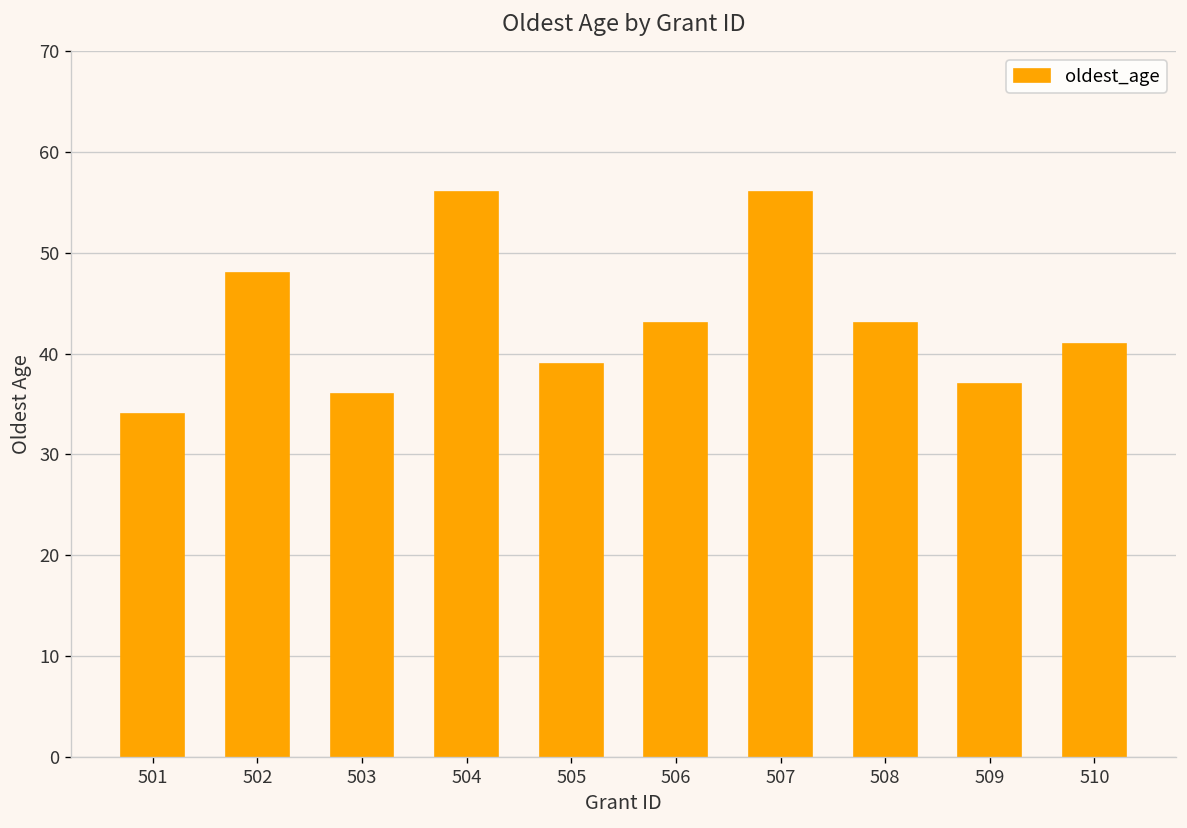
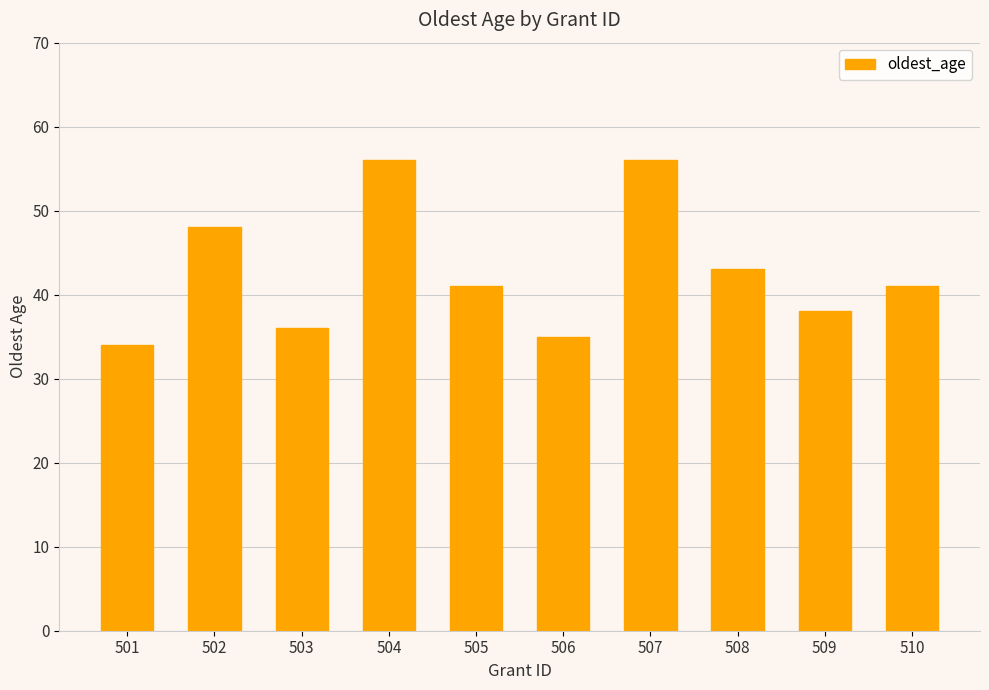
  {
    "501": 34,
    "502": 48,
    "503": 36,
    "504": 56,
-   "505": 39,
-   "506": 43,
+   "505": 41,
+   "506": 35,
    "507": 56,
    "508": 43,
-   "509": 37,
+   "509": 38,
    "510": 41
  }
